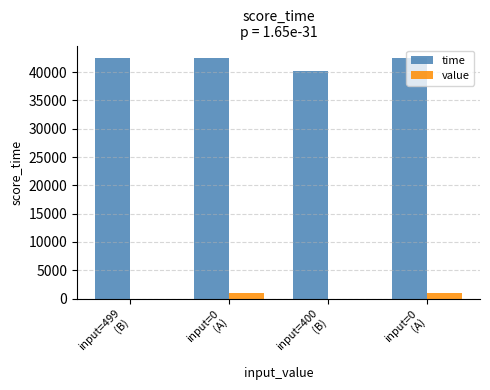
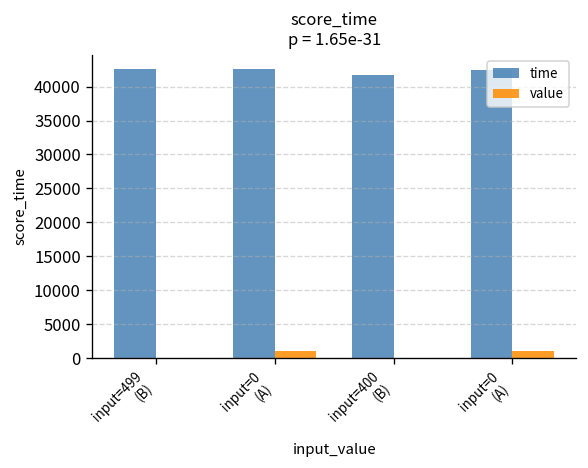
  {
    "time": {
      "input=499 (B)": 43000,
-     "input=400 (B)": 40000
+     "input=400 (B)": 42000
    },
    "value": {
      "input=499 (B)": 0,
      "input=400 (B)": 0
    }
  }
